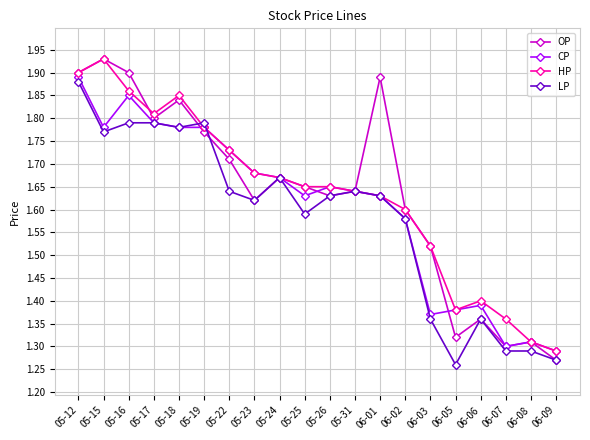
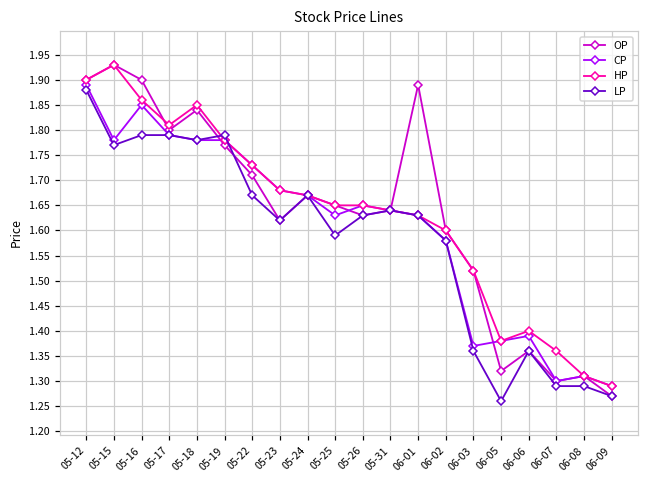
  {
    "OP": {
      "05-16": 1.90,
      "05-17": 1.80,
      "05-18": 1.84,
      "05-19": 1.77,
      "05-22": 1.71,
      "06-01": 1.89,
      "06-05": 1.32
    },
    "CP": {
      "05-12": 1.89,
      "05-15": 1.78,
      "05-16": 1.85,
      "05-25": 1.63,
      "06-03": 1.37,
      "06-06": 1.39
    },
    "HP": {
      "05-16": 1.86,
      "05-17": 1.81,
      "05-18": 1.85,
      "06-06": 1.40,
      "06-07": 1.36
    },
    "LP": {
      "05-12": 1.88,
      "05-15": 1.77,
      "05-16": 1.79,
      "05-19": 1.79,
-     "05-22": 1.64,
+     "05-22": 1.67,
      "05-25": 1.59,
      "06-03": 1.36,
      "06-05": 1.26,
      "06-07": 1.29,
      "06-08": 1.29
    }
  }
